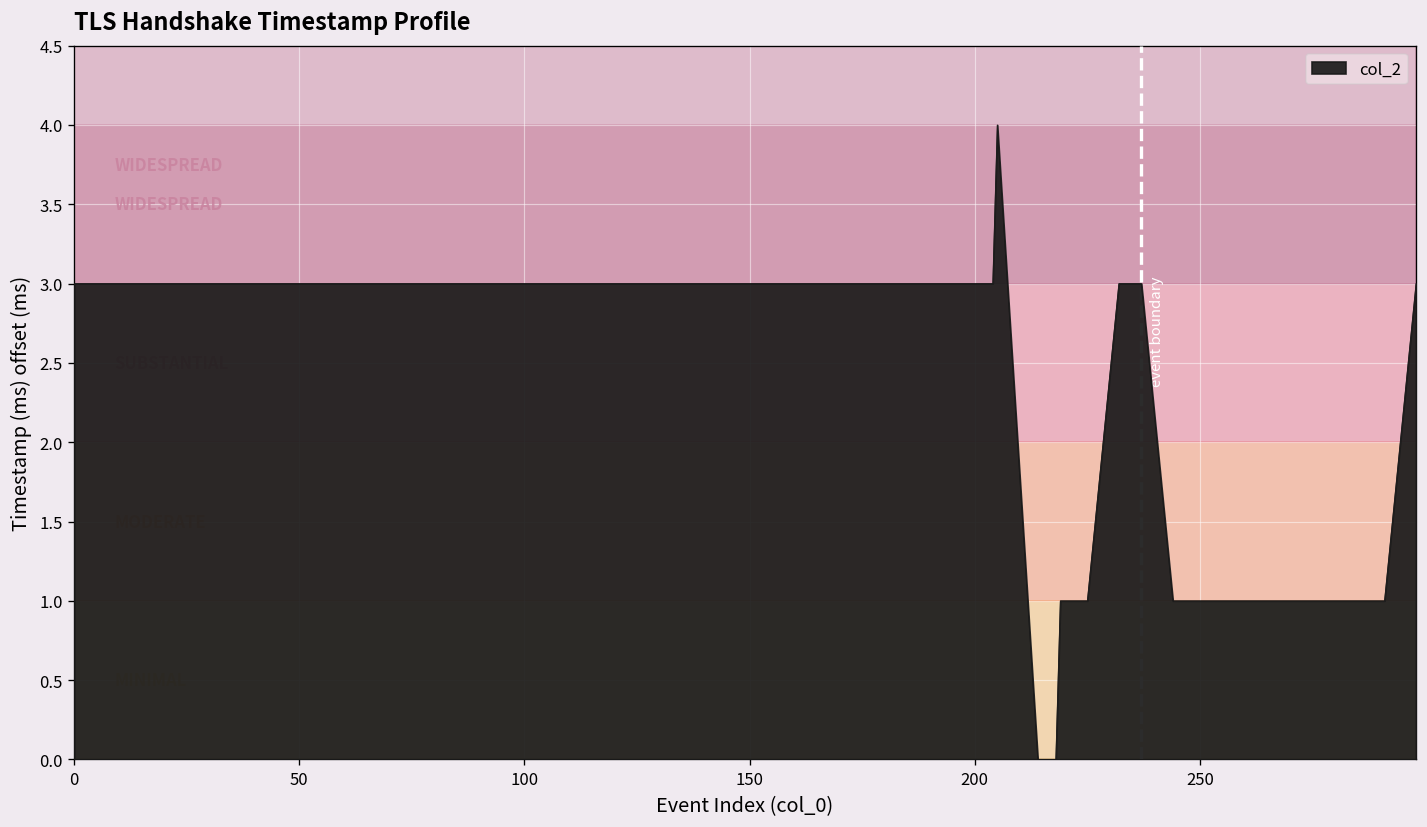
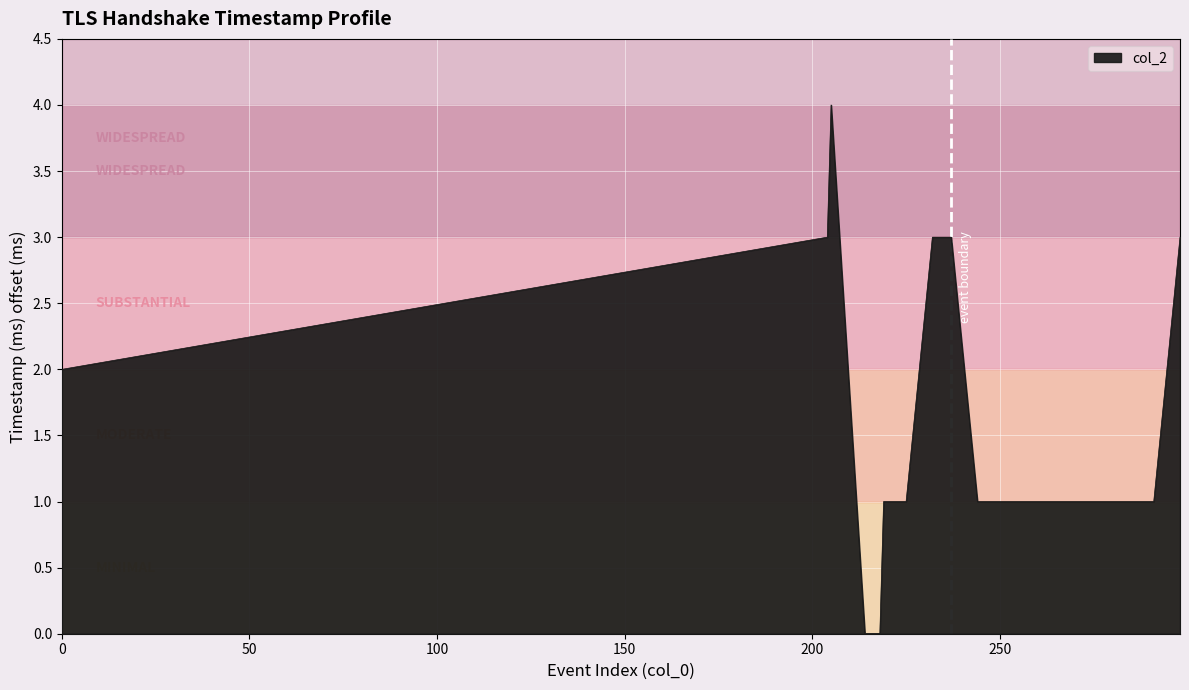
  {
-   "0": 3.00
+   "0": 2.00
  }
